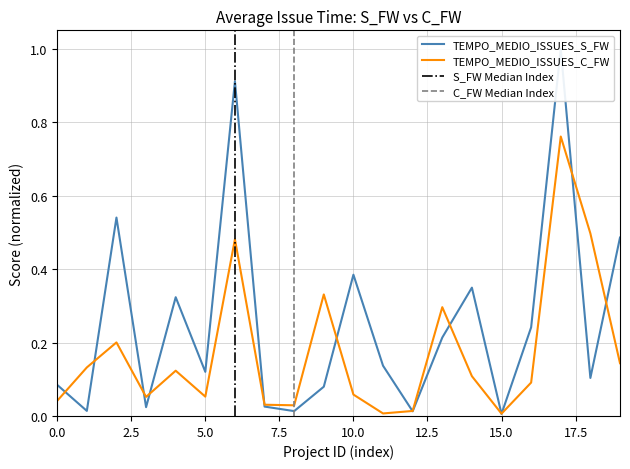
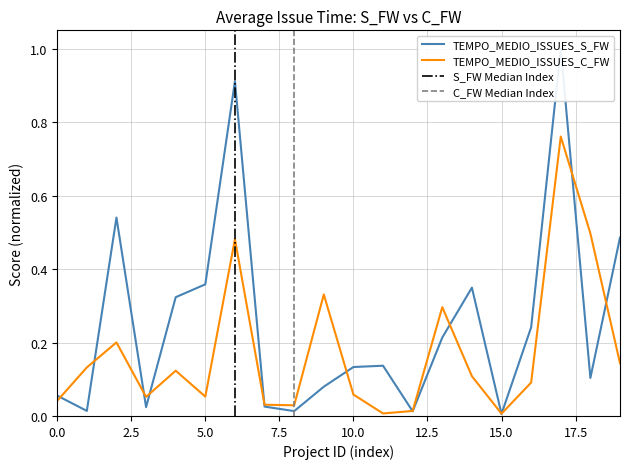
  {
    "TEMPO_MEDIO_ISSUES_S_FW": {
-     "0.0": 0.08,
-     "5.0": 0.12,
-     "10.0": 0.38
+     "0.0": 0.06,
+     "5.0": 0.36,
+     "10.0": 0.13
    },
    "TEMPO_MEDIO_ISSUES_C_FW": {
      "0.0": 0.04,
      "5.0": 0.05,
      "10.0": 0.06
    }
  }
